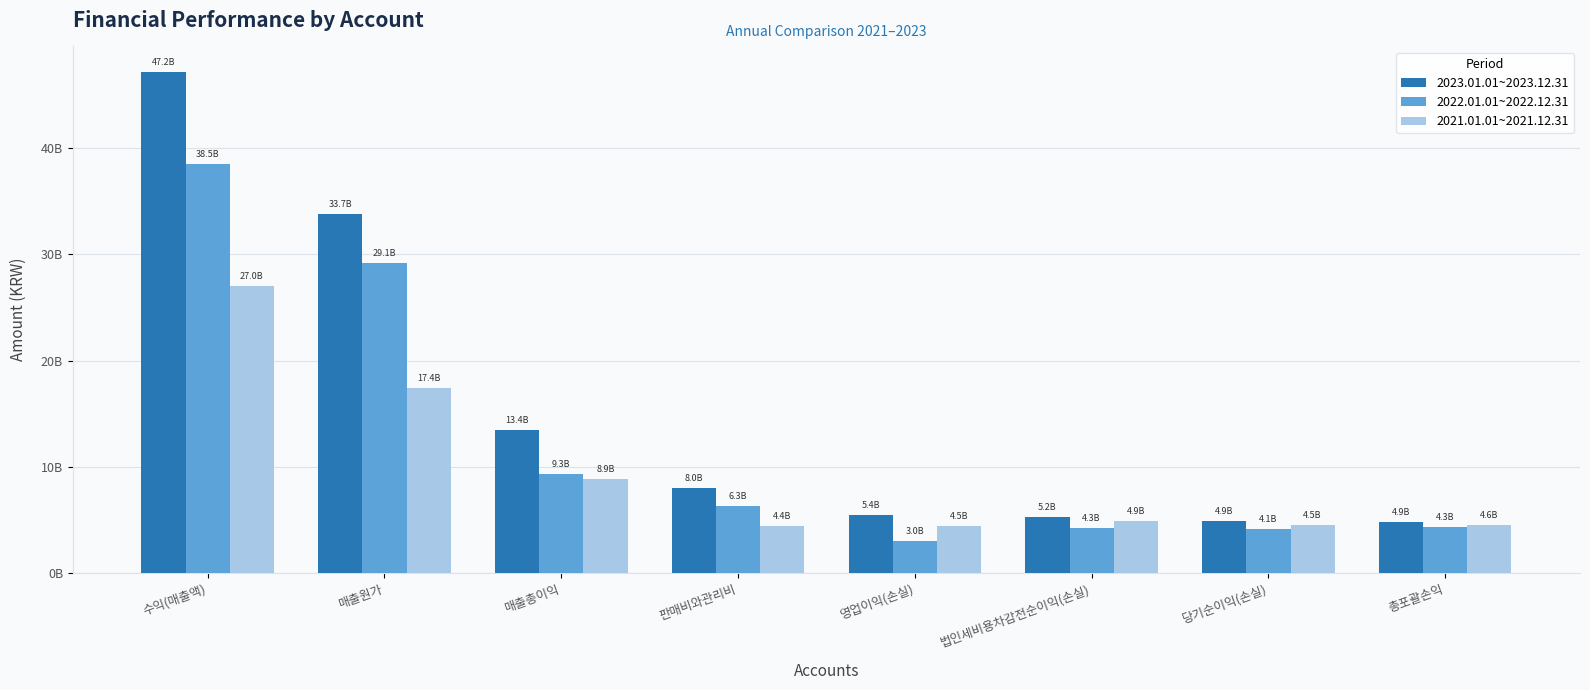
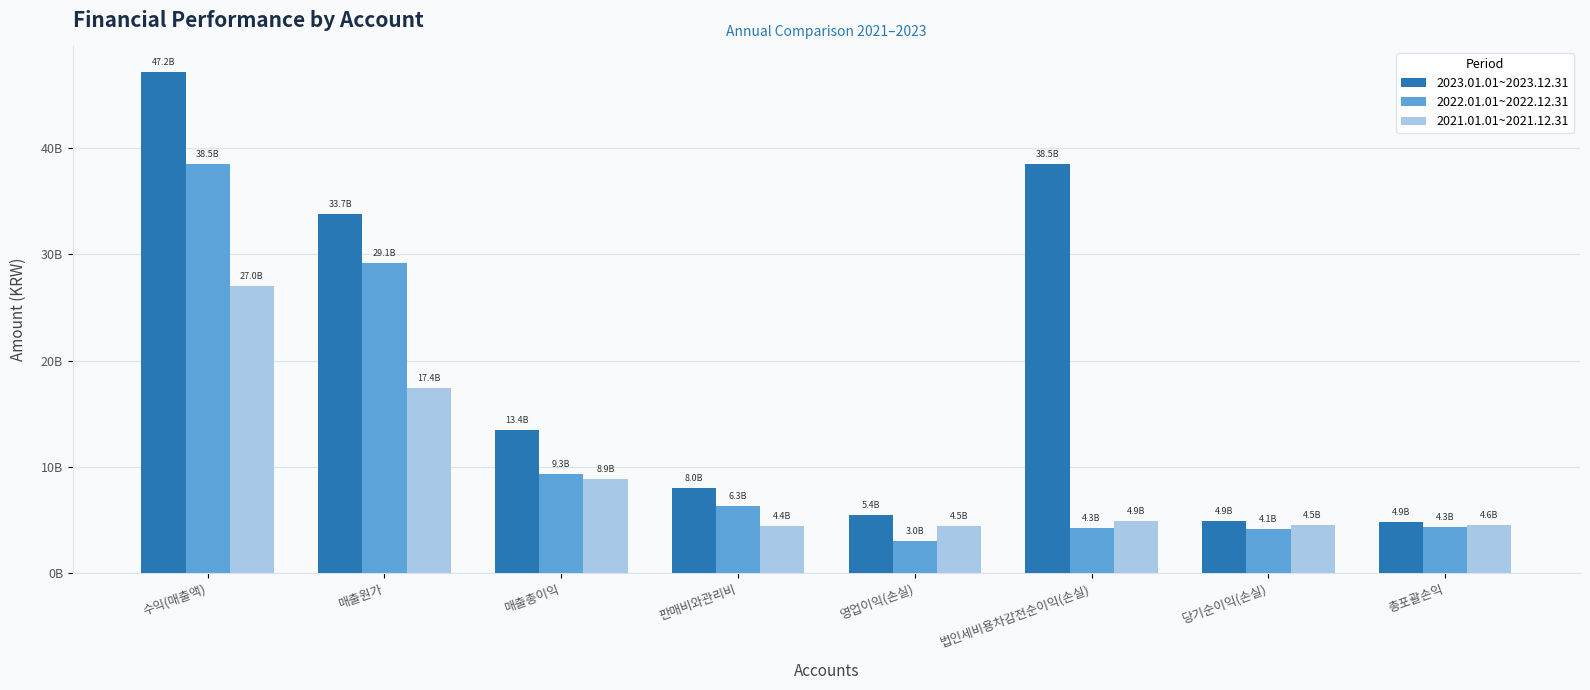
  {
    "2023.01.01~2023.12.31": {
      "수익(매출액)": "47.2B",
      "매출원가": "33.7B",
      "매출총이익": "13.4B",
      "판매비와관리비": "8.0B",
      "영업이익(손실)": "5.4B",
-     "법인세비용차감전순이익(손실)": "5.2B",
+     "법인세비용차감전순이익(손실)": "38.5B",
      "당기순이익(손실)": "4.9B",
      "총포괄손익": "4.9B"
    },
    "2022.01.01~2022.12.31": {
      "수익(매출액)": "38.5B",
      "매출원가": "29.1B",
      "매출총이익": "9.3B",
      "판매비와관리비": "6.3B",
      "영업이익(손실)": "3.0B",
      "법인세비용차감전순이익(손실)": "4.3B",
      "당기순이익(손실)": "4.1B",
      "총포괄손익": "4.3B"
    },
    "2021.01.01~2021.12.31": {
      "수익(매출액)": "27.0B",
      "매출원가": "17.4B",
      "매출총이익": "8.9B",
      "판매비와관리비": "4.4B",
      "영업이익(손실)": "4.5B",
      "법인세비용차감전순이익(손실)": "4.9B",
      "당기순이익(손실)": "4.5B",
      "총포괄손익": "4.6B"
    }
  }
